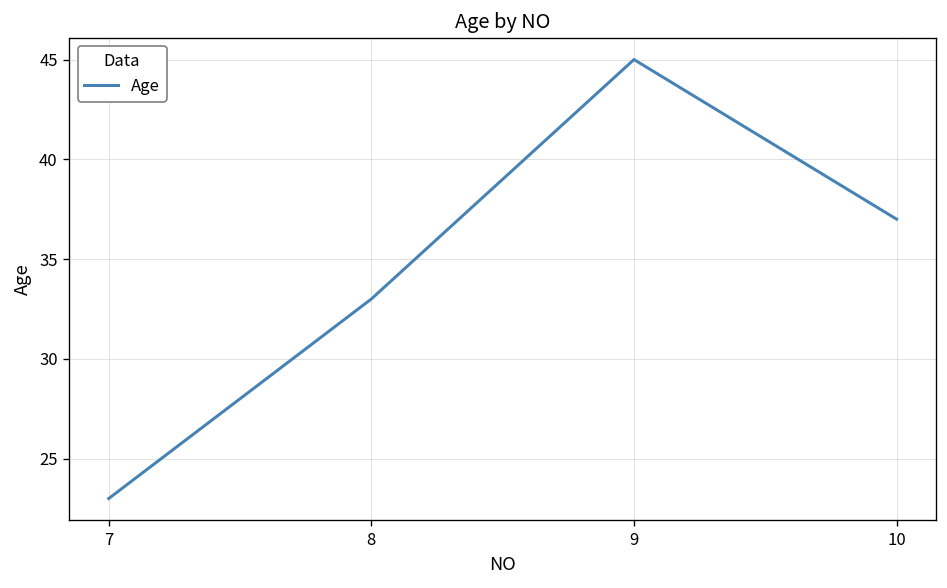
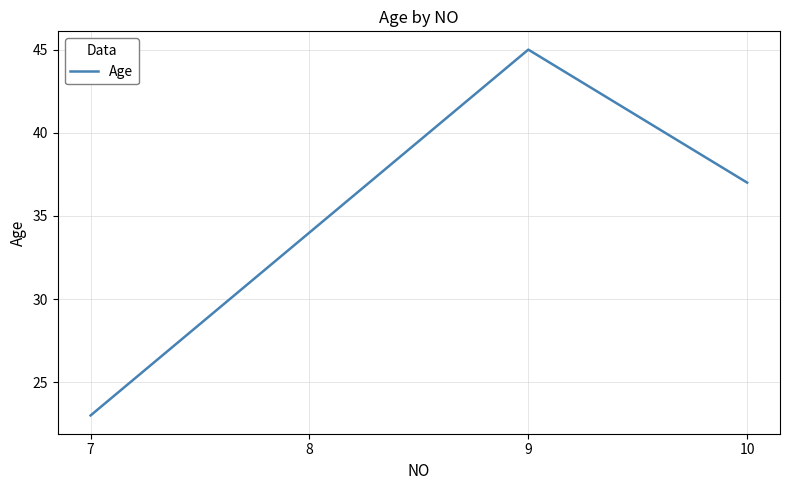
  {
    "7": 23,
-   "8": 33,
+   "8": 34,
    "9": 45,
    "10": 37
  }
